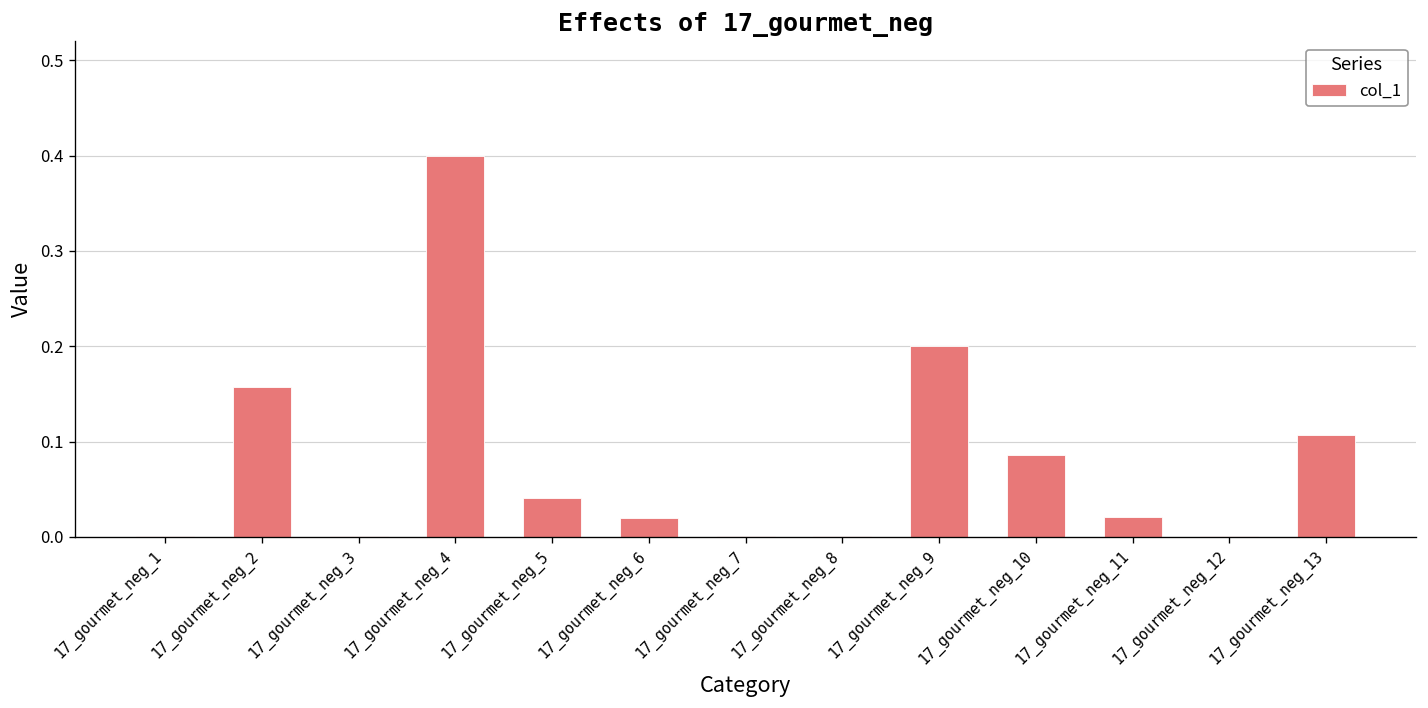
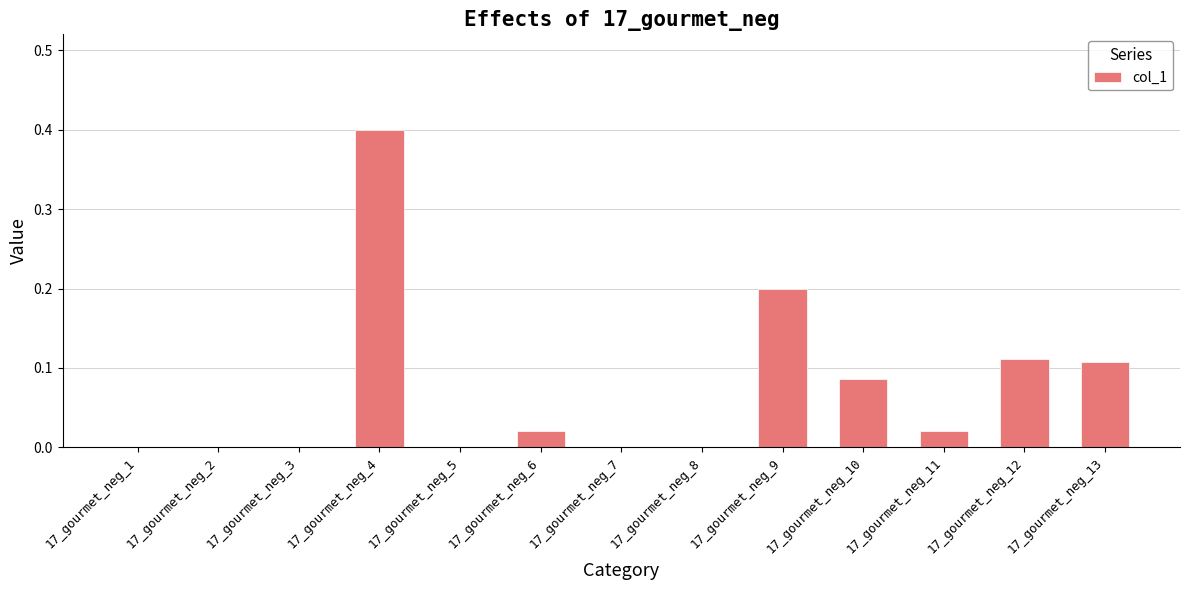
  {
-   "17_gourmet_neg_2": 0.16,
+   "17_gourmet_neg_2": 0.00,
    "17_gourmet_neg_4": 0.40,
-   "17_gourmet_neg_5": 0.04,
+   "17_gourmet_neg_5": 0.00,
    "17_gourmet_neg_6": 0.02,
    "17_gourmet_neg_9": 0.20,
    "17_gourmet_neg_10": 0.09,
    "17_gourmet_neg_11": 0.02,
-   "17_gourmet_neg_12": 0.00,
+   "17_gourmet_neg_12": 0.11,
    "17_gourmet_neg_13": 0.11
  }
